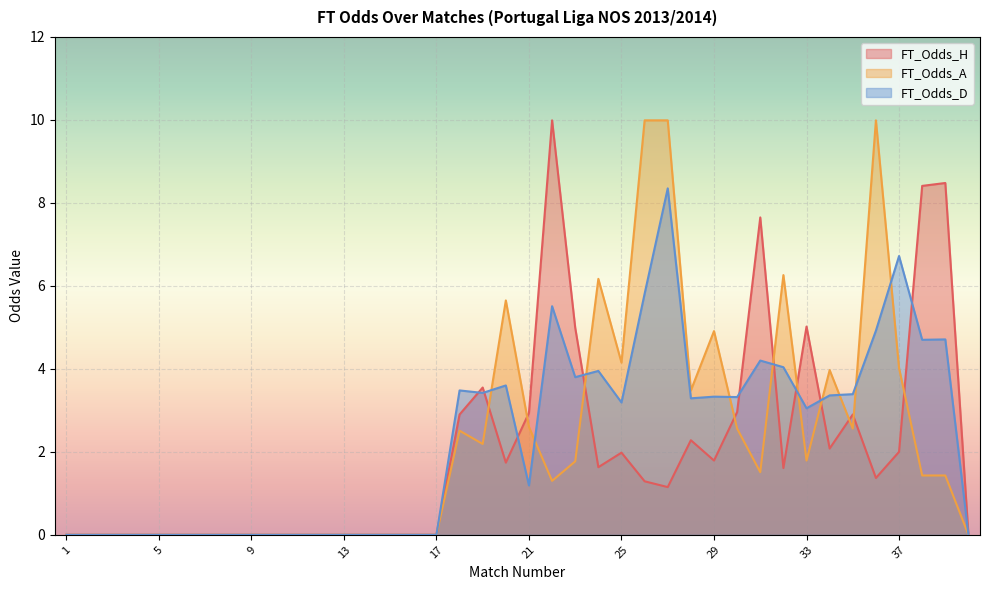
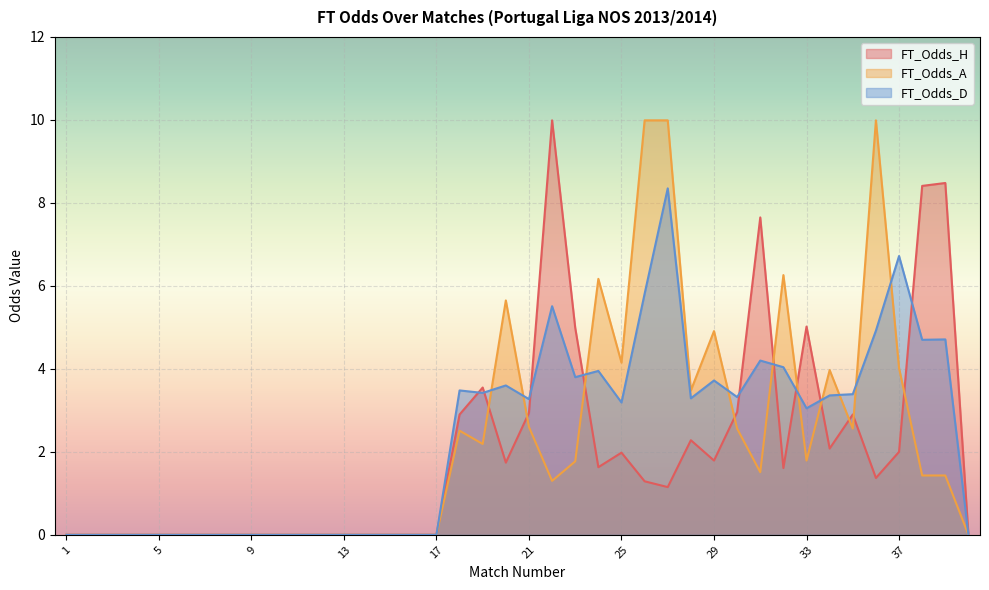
  {
    "FT_Odds_D": {
-     "21": 1.2,
+     "21": 3.3,
      "25": 3.2,
-     "29": 3.3,
+     "29": 3.7,
      "33": 3.1,
      "37": 6.7
    }
  }
